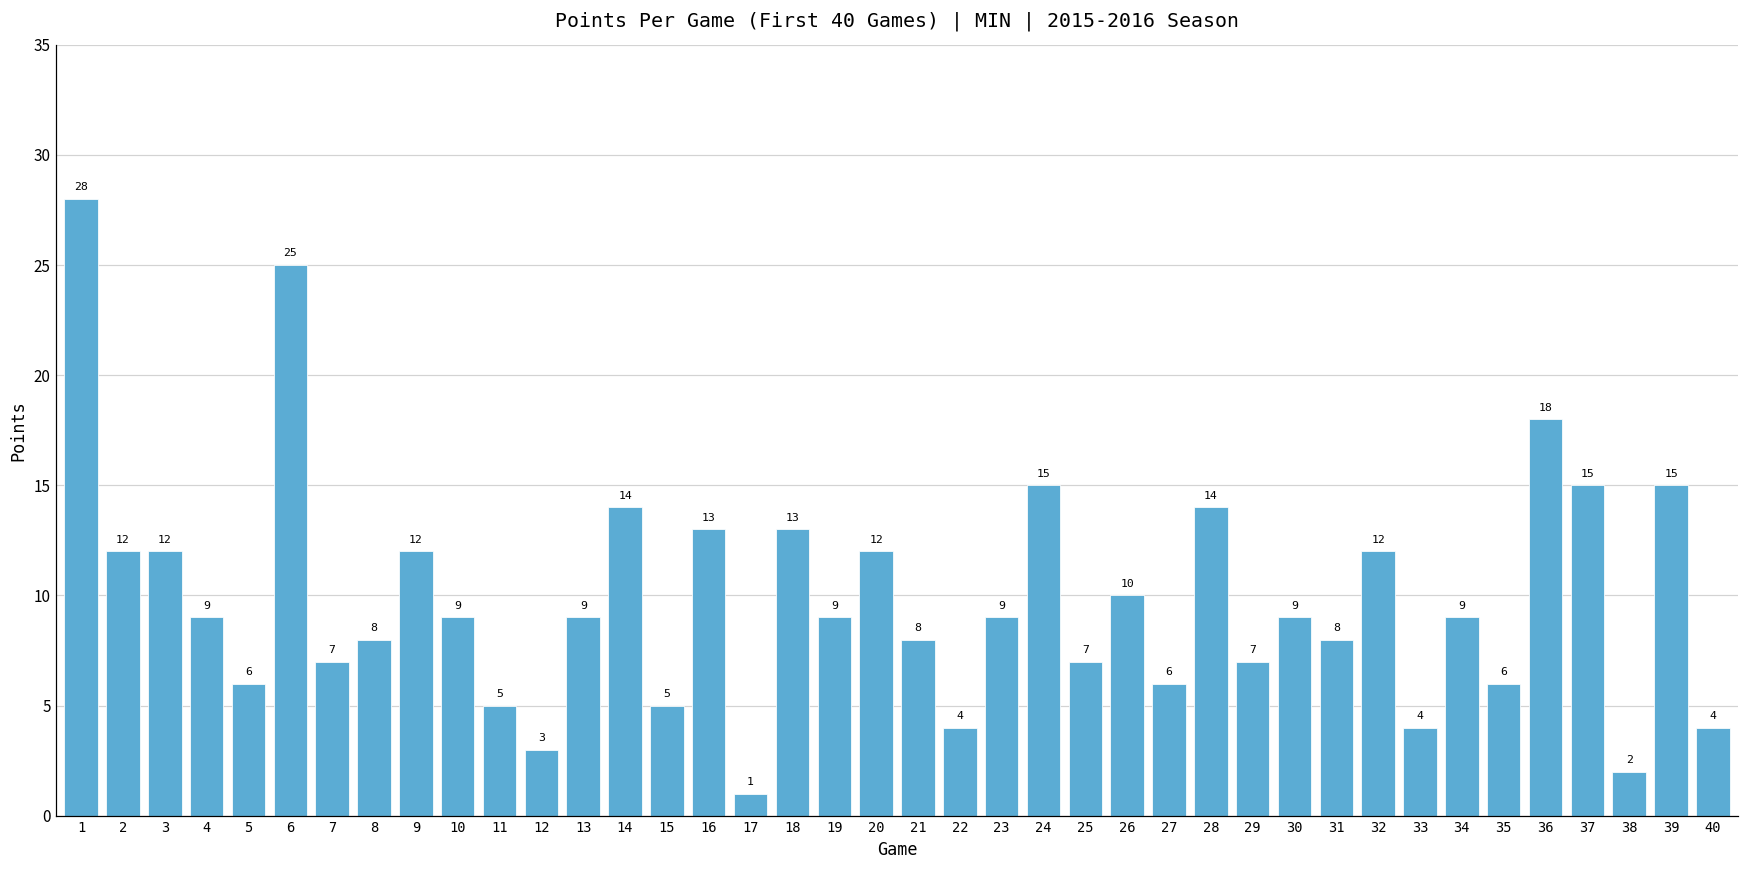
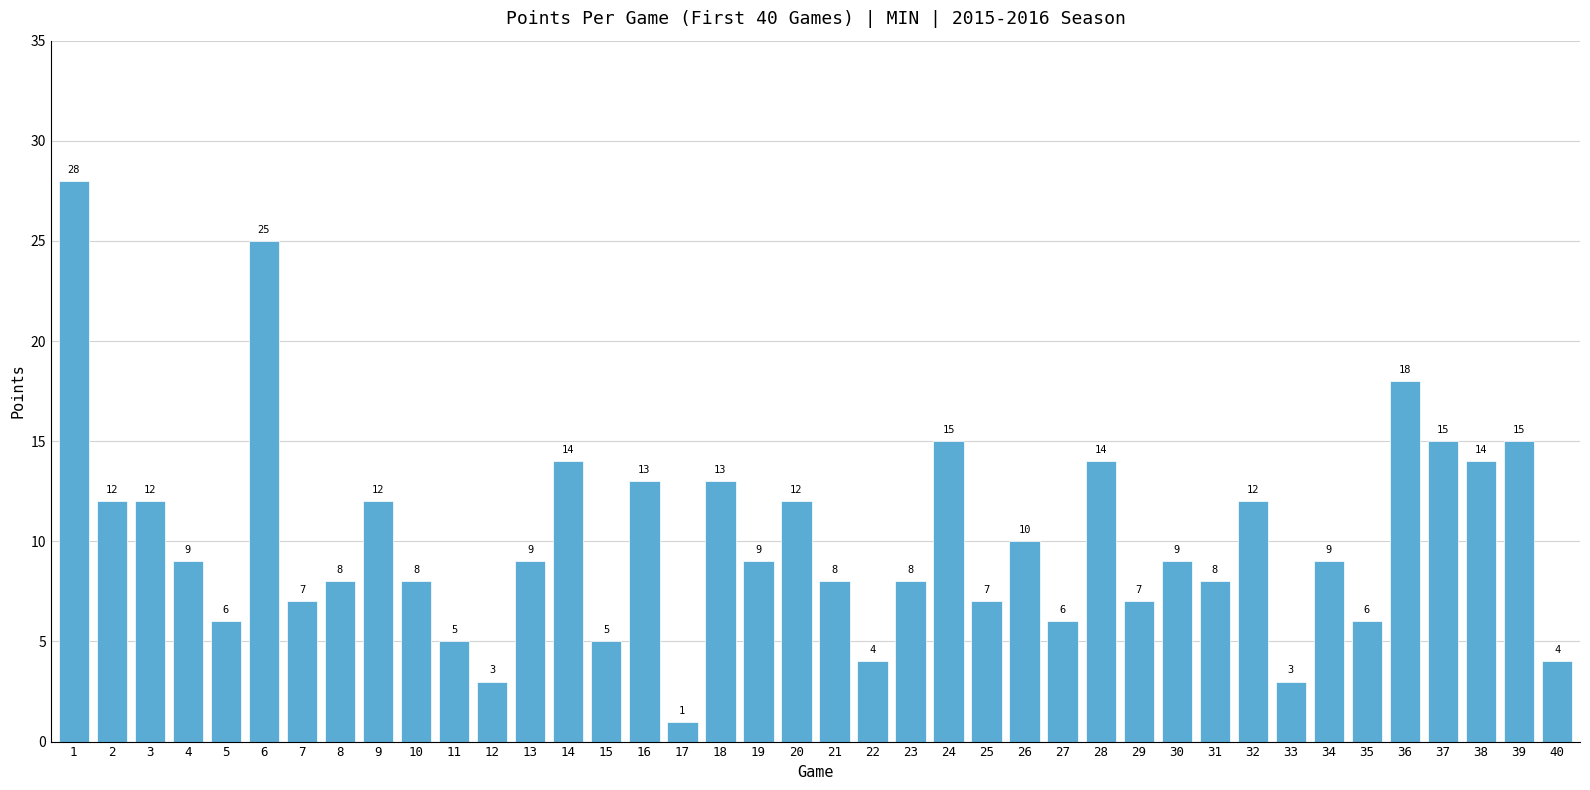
  {
    "1": 28,
    "2": 12,
    "3": 12,
    "4": 9,
    "5": 6,
    "6": 25,
    "7": 7,
    "8": 8,
    "9": 12,
-   "10": 9,
+   "10": 8,
    "11": 5,
    "12": 3,
    "13": 9,
    "14": 14,
    "15": 5,
    "16": 13,
    "17": 1,
    "18": 13,
    "19": 9,
    "20": 12,
    "21": 8,
    "22": 4,
-   "23": 9,
+   "23": 8,
    "24": 15,
    "25": 7,
    "26": 10,
    "27": 6,
    "28": 14,
    "29": 7,
    "30": 9,
    "31": 8,
    "32": 12,
-   "33": 4,
+   "33": 3,
    "34": 9,
    "35": 6,
    "36": 18,
    "37": 15,
-   "38": 2,
+   "38": 14,
    "39": 15,
    "40": 4
  }
